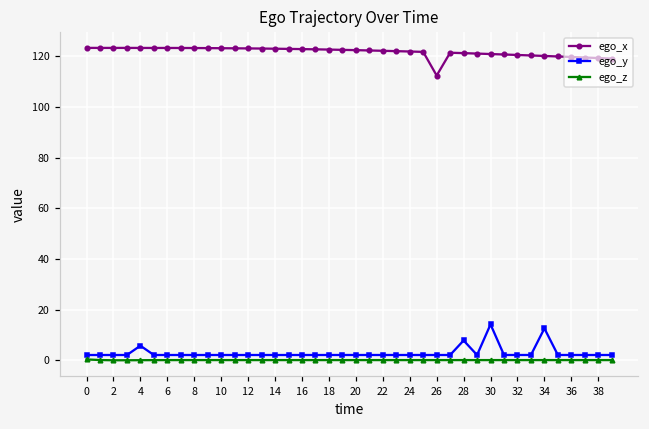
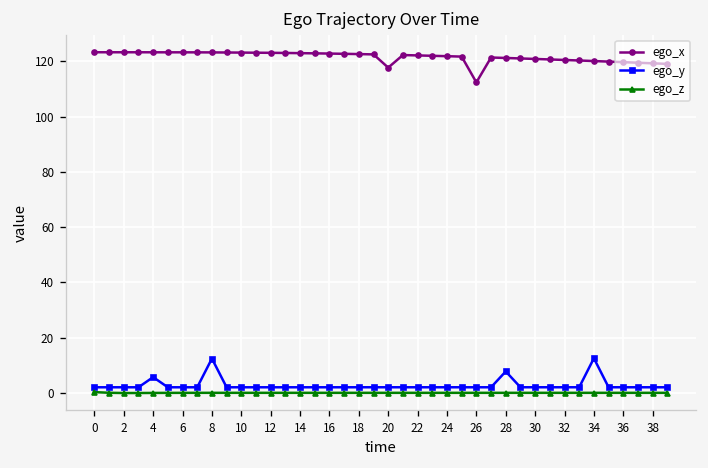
  {
    "ego_x": {
      "0": 123,
      "2": 123,
      "4": 123,
      "6": 123,
      "8": 123,
      "10": 123,
      "12": 123,
      "14": 123,
      "16": 123,
      "18": 123,
-     "20": 122,
+     "20": 118,
      "22": 122,
      "24": 122,
      "26": 112,
      "28": 121,
      "30": 121,
      "32": 121,
      "34": 120
    },
    "ego_y": {
      "0": 2,
      "2": 2,
      "4": 6,
      "6": 2,
-     "8": 2,
+     "8": 12,
      "10": 2,
      "12": 2,
      "14": 2,
      "16": 2,
      "18": 2,
      "20": 2,
      "22": 2,
      "24": 2,
      "26": 2,
      "28": 8,
-     "30": 14,
+     "30": 2,
      "32": 2,
      "34": 13,
      "36": 2,
      "38": 2
    },
    "ego_z": {
      "0": 0,
      "2": 0,
      "4": 0,
      "6": 0,
      "8": 0,
      "10": 0,
      "12": 0,
      "14": 0,
      "16": 0,
      "18": 0,
      "20": 0,
      "22": 0,
      "24": 0,
      "26": 0,
      "28": 0,
      "30": 0,
      "32": 0,
      "34": 0,
      "36": 0,
      "38": 0
    }
  }
